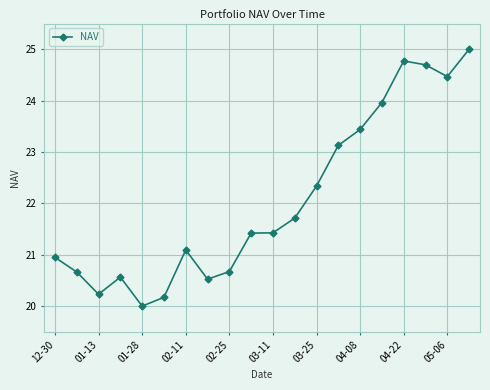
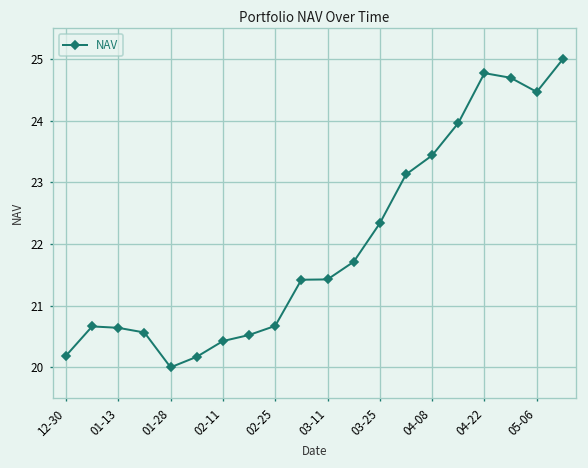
  {
-   "12-30": 20.9,
-   "01-13": 20.2,
+   "12-30": 20.2,
+   "01-13": 20.6,
    "01-28": 20.0,
-   "02-11": 21.1,
+   "02-11": 20.4,
    "02-25": 20.7,
    "03-11": 21.4,
    "03-25": 22.3,
    "04-08": 23.4,
    "04-22": 24.8,
    "05-06": 24.5
  }
